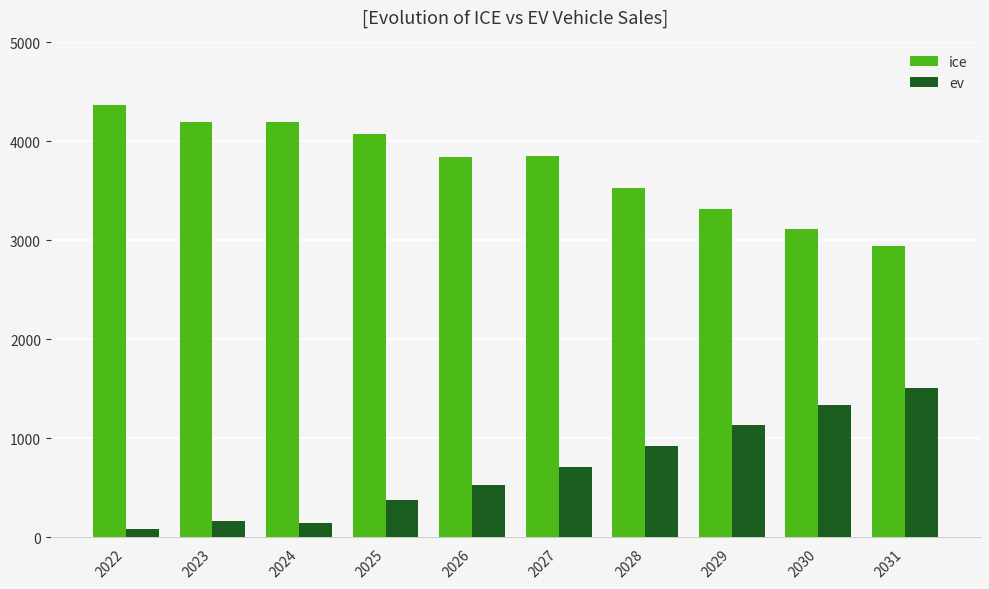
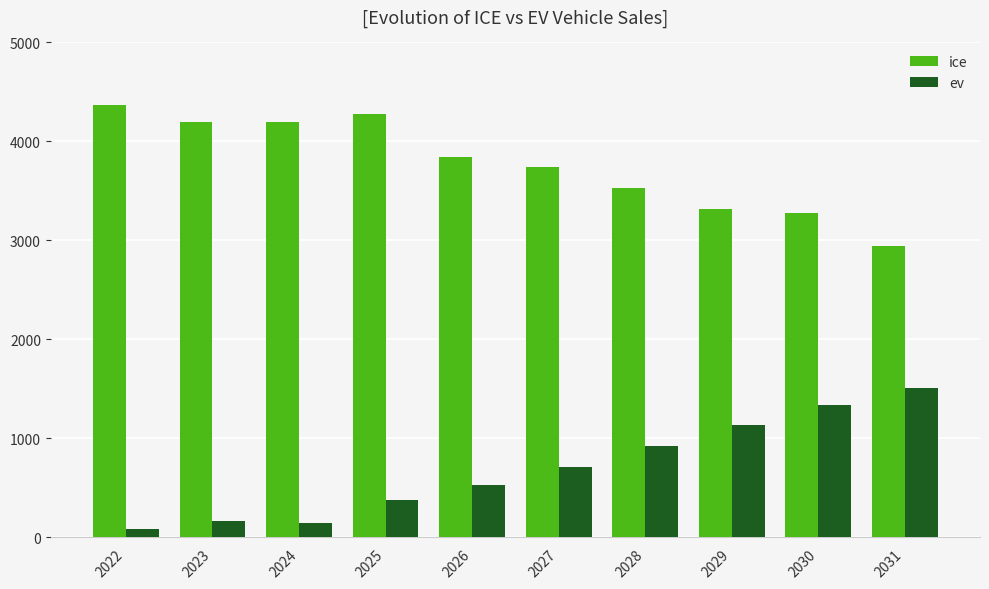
  {
    "ice": {
      "2022": 4400,
      "2023": 4200,
      "2024": 4200,
-     "2025": 4100,
+     "2025": 4300,
      "2026": 3800,
-     "2027": 3900,
+     "2027": 3700,
      "2028": 3500,
      "2029": 3300,
-     "2030": 3100,
+     "2030": 3300,
      "2031": 2900
    },
    "ev": {
      "2022": 100,
      "2023": 200,
      "2024": 100,
      "2025": 400,
      "2026": 500,
      "2027": 700,
      "2028": 900,
      "2029": 1100,
      "2030": 1300,
      "2031": 1500
    }
  }
